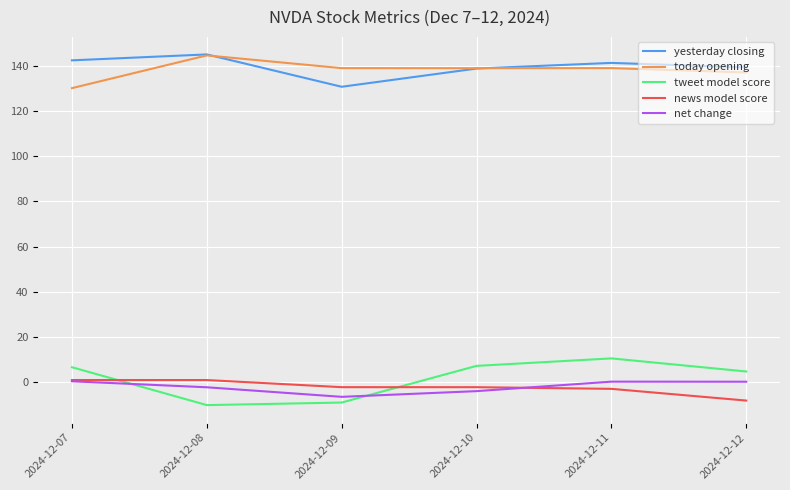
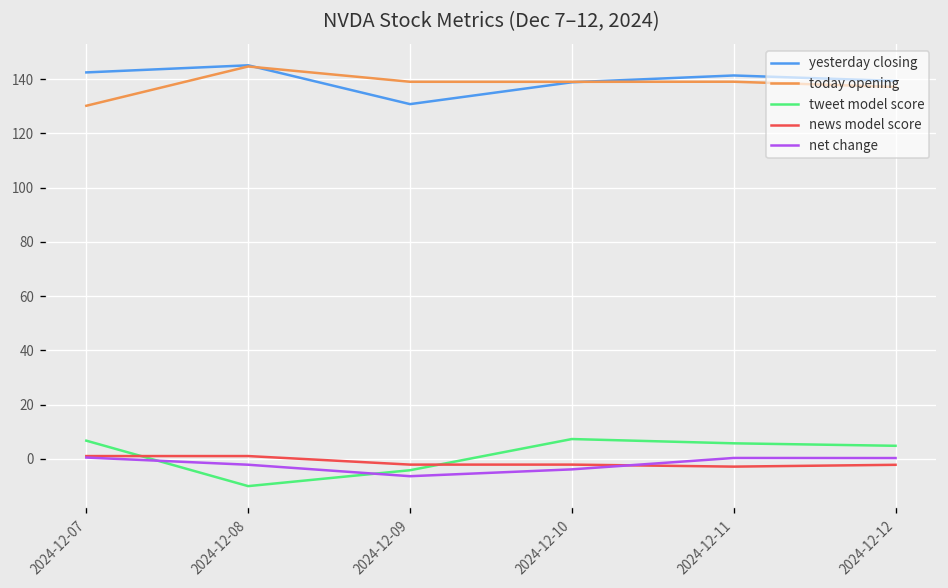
  {
    "yesterday closing": {
      "2024-12-07": 142,
      "2024-12-09": 131,
      "2024-12-11": 141
    },
    "today opening": {
      "2024-12-07": 130,
      "2024-12-09": 139,
      "2024-12-11": 139
    },
    "tweet model score": {
      "2024-12-07": 7,
      "2024-12-08": -10,
-     "2024-12-09": -9,
+     "2024-12-09": -4,
      "2024-12-10": 7,
-     "2024-12-11": 11,
+     "2024-12-11": 6,
      "2024-12-12": 5
    },
    "news model score": {
      "2024-12-08": 1,
      "2024-12-09": -2,
      "2024-12-10": -2,
      "2024-12-11": -3,
-     "2024-12-12": -8
+     "2024-12-12": -2
    },
    "net change": {
      "2024-12-08": -2,
      "2024-12-09": -6,
      "2024-12-10": -4,
      "2024-12-11": 0,
      "2024-12-12": 0
    }
  }
